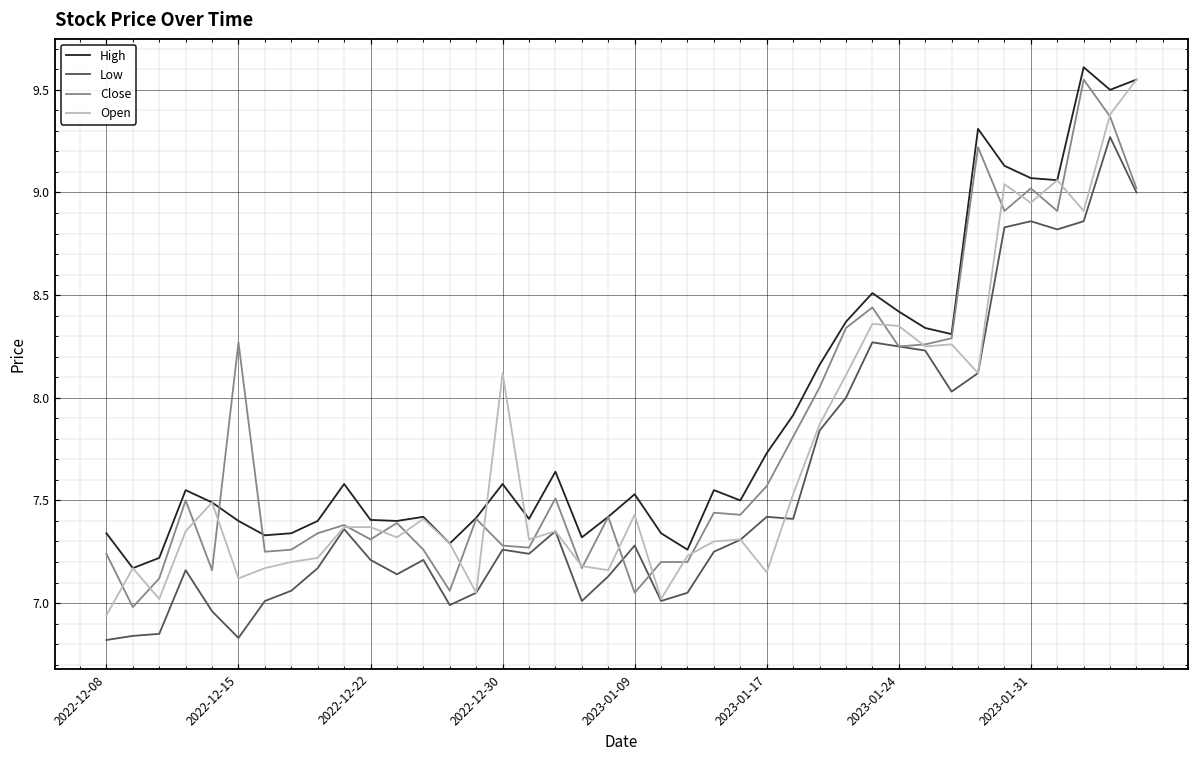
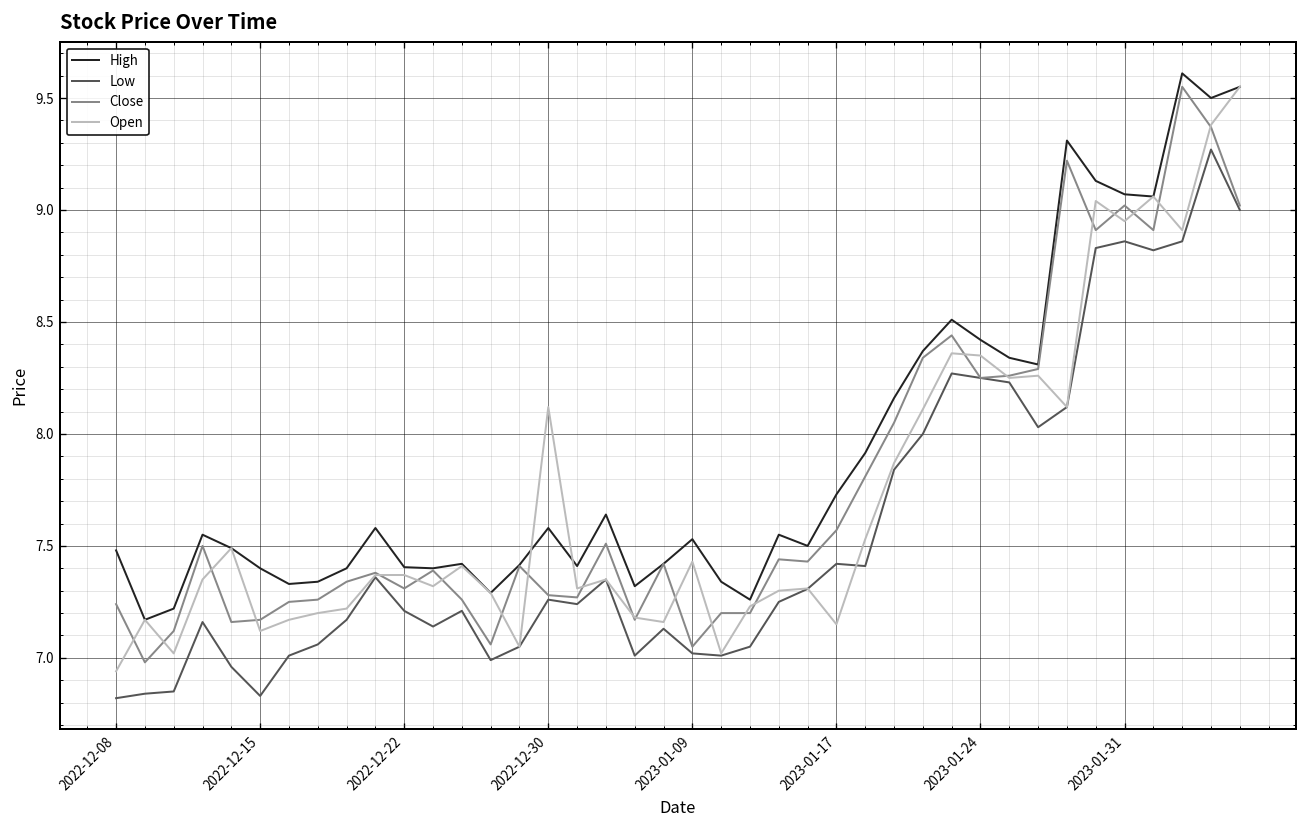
  {
    "High": {
-     "2022-12-08": 7.34,
+     "2022-12-08": 7.48,
      "2022-12-15": 7.40,
      "2022-12-22": 7.41,
      "2022-12-30": 7.58,
      "2023-01-09": 7.53,
      "2023-01-17": 7.73,
      "2023-01-24": 8.42,
      "2023-01-31": 9.07
    },
    "Low": {
      "2022-12-08": 6.82,
      "2022-12-15": 6.83,
      "2022-12-22": 7.21,
      "2022-12-30": 7.26,
-     "2023-01-09": 7.28,
+     "2023-01-09": 7.02,
      "2023-01-17": 7.42,
      "2023-01-31": 8.86
    },
    "Close": {
      "2022-12-08": 7.24,
-     "2022-12-15": 8.27,
+     "2022-12-15": 7.17,
      "2022-12-22": 7.31,
      "2022-12-30": 7.28,
      "2023-01-09": 7.05,
      "2023-01-17": 7.57,
      "2023-01-31": 9.02
    },
    "Open": {
      "2022-12-08": 6.94,
      "2022-12-15": 7.12,
      "2022-12-22": 7.37,
      "2022-12-30": 8.12,
      "2023-01-09": 7.43,
      "2023-01-17": 7.15,
      "2023-01-24": 8.35,
      "2023-01-31": 8.95
    }
  }
